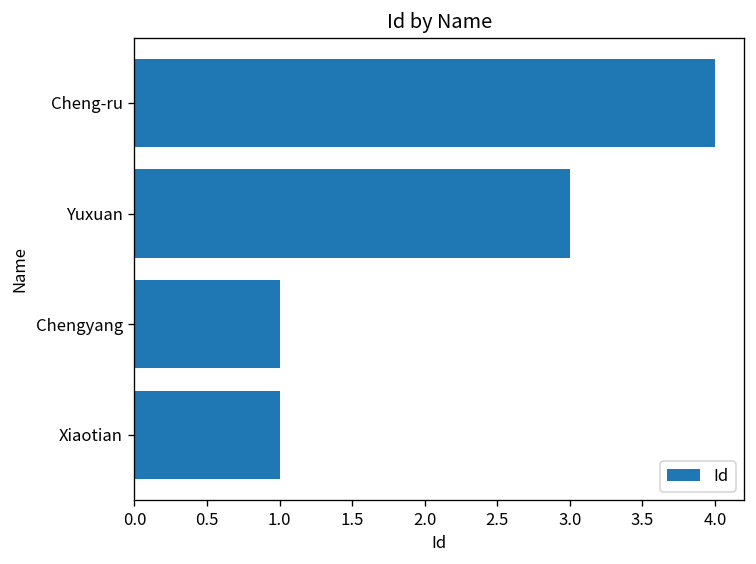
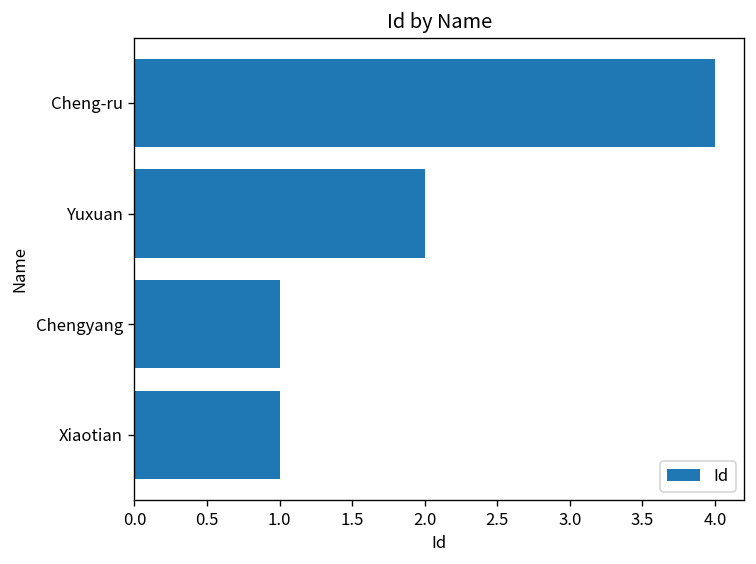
  {
    "Cheng-ru": 4,
-   "Yuxuan": 3,
+   "Yuxuan": 2,
    "Chengyang": 1,
    "Xiaotian": 1
  }
